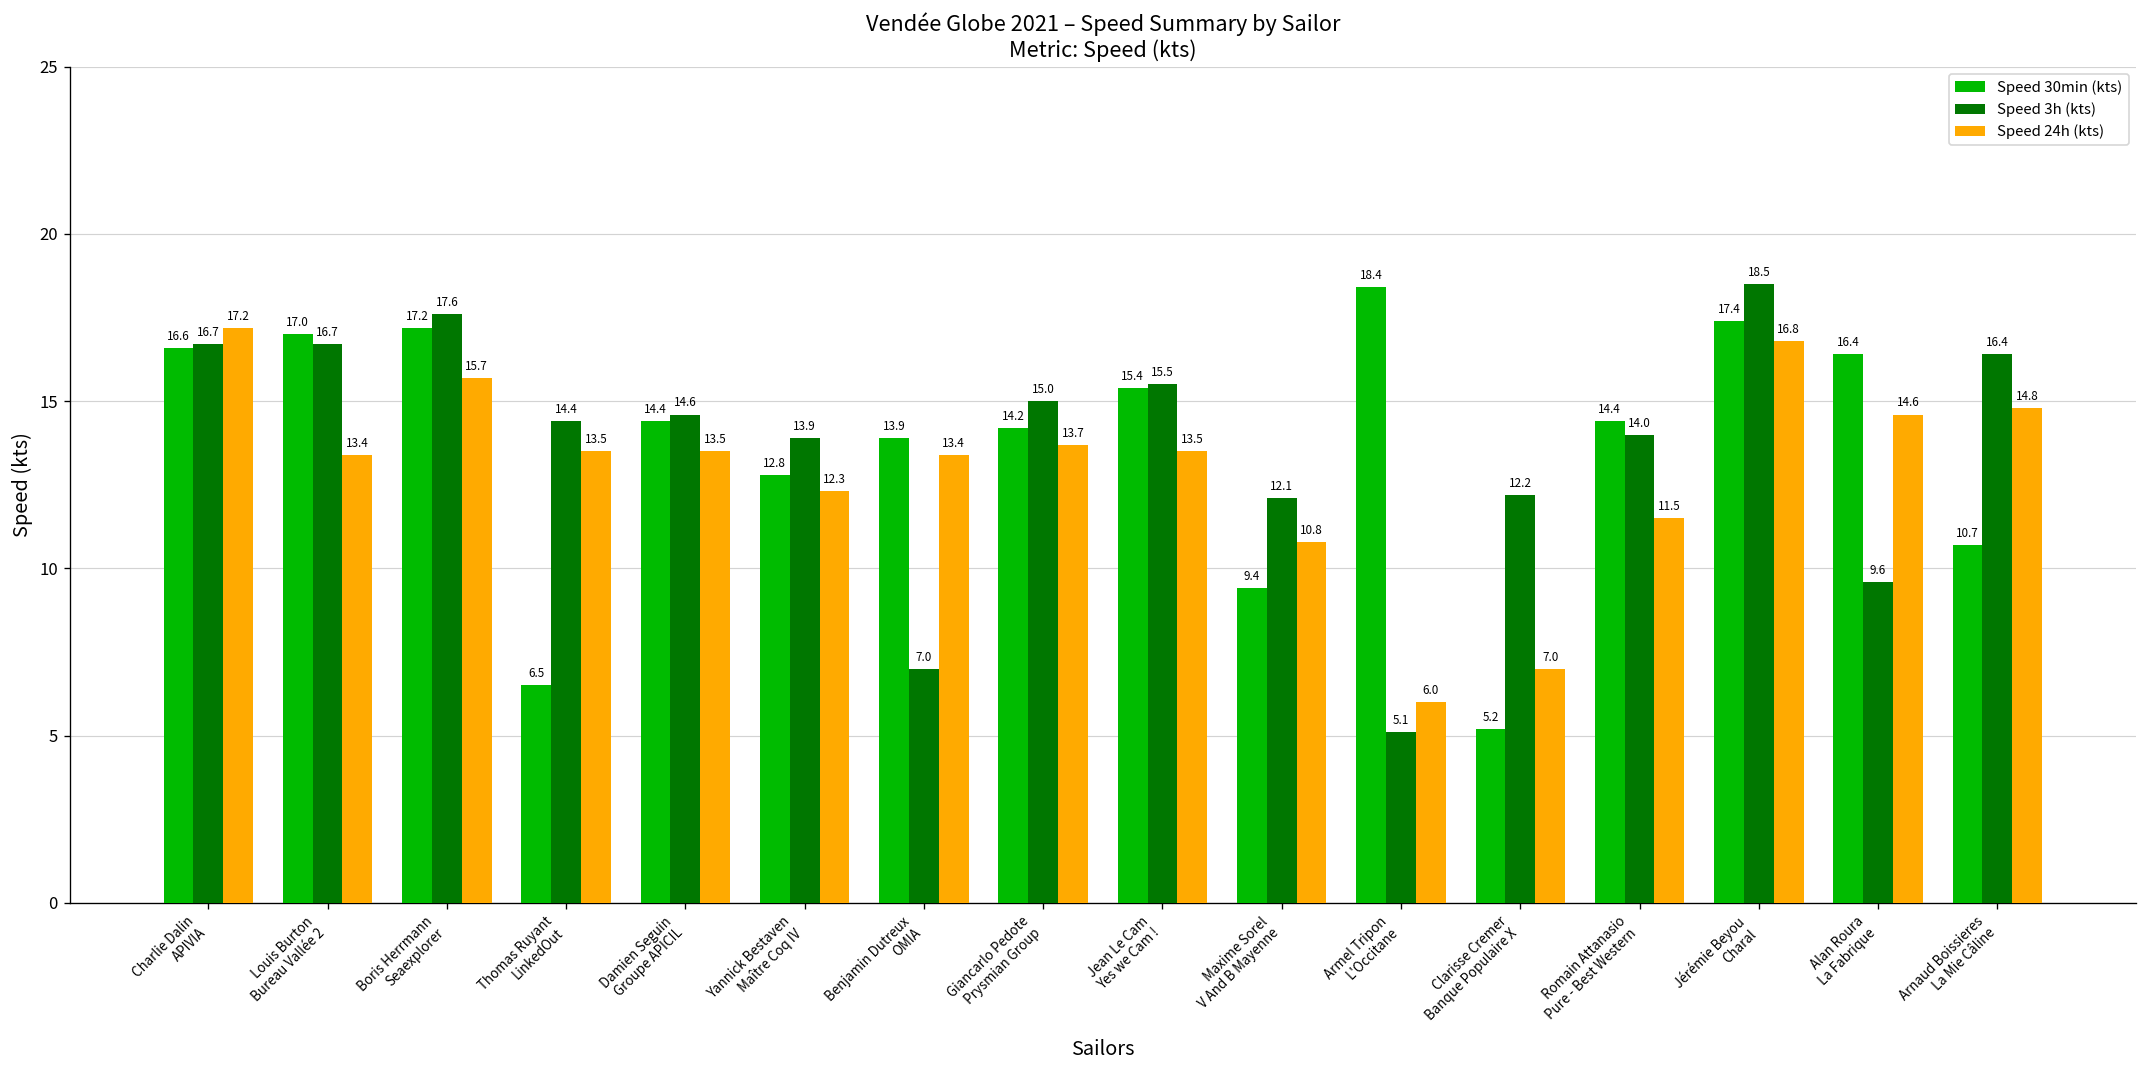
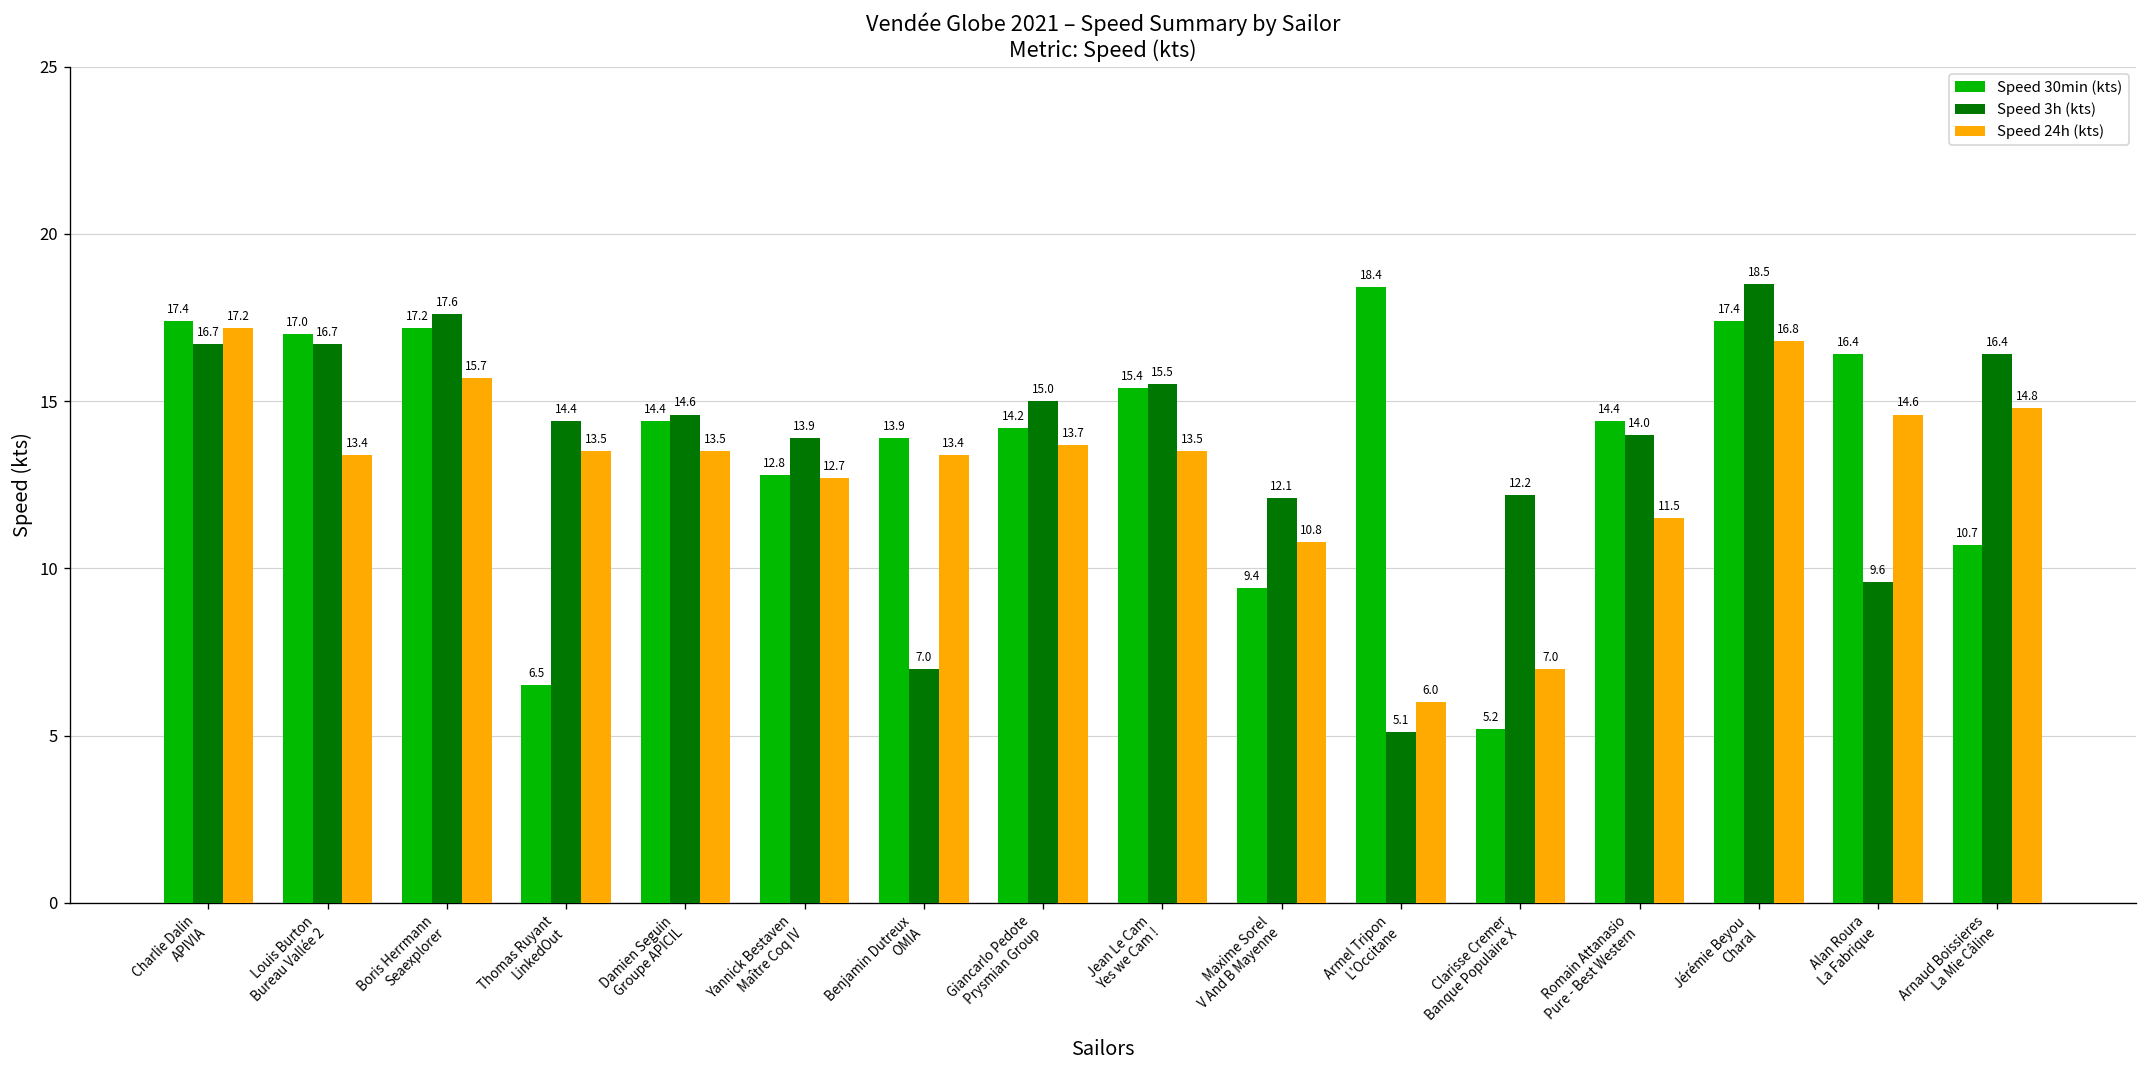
  {
    "Speed 30min (kts)": {
-     "Charlie Dalin APIVIA": 16.6,
+     "Charlie Dalin APIVIA": 17.4,
      "Louis Burton Bureau Vallée 2": 17.0,
      "Boris Herrmann Seaexplorer": 17.2,
      "Thomas Ruyant LinkedOut": 6.5,
      "Damien Seguin Groupe APICIL": 14.4,
      "Yannick Bestaven Maître Coq IV": 12.8,
      "Benjamin Dutreux OMIA": 13.9,
      "Giancarlo Pedote Prysmian Group": 14.2,
      "Jean Le Cam Yes we Cam !": 15.4,
      "Maxime Sorel V And B Mayenne": 9.4,
      "Armel Tripon L'Occitane": 18.4,
      "Clarisse Cremer Banque Populaire X": 5.2,
      "Romain Attanasio Pure - Best Western": 14.4,
      "Jérémie Beyou Charal": 17.4,
      "Alan Roura La Fabrique": 16.4,
      "Arnaud Boissieres La Mie Câline": 10.7
    },
    "Speed 3h (kts)": {
      "Charlie Dalin APIVIA": 16.7,
      "Louis Burton Bureau Vallée 2": 16.7,
      "Boris Herrmann Seaexplorer": 17.6,
      "Thomas Ruyant LinkedOut": 14.4,
      "Damien Seguin Groupe APICIL": 14.6,
      "Yannick Bestaven Maître Coq IV": 13.9,
      "Benjamin Dutreux OMIA": 7.0,
      "Giancarlo Pedote Prysmian Group": 15.0,
      "Jean Le Cam Yes we Cam !": 15.5,
      "Maxime Sorel V And B Mayenne": 12.1,
      "Armel Tripon L'Occitane": 5.1,
      "Clarisse Cremer Banque Populaire X": 12.2,
      "Romain Attanasio Pure - Best Western": 14.0,
      "Jérémie Beyou Charal": 18.5,
      "Alan Roura La Fabrique": 9.6,
      "Arnaud Boissieres La Mie Câline": 16.4
    },
    "Speed 24h (kts)": {
      "Charlie Dalin APIVIA": 17.2,
      "Louis Burton Bureau Vallée 2": 13.4,
      "Boris Herrmann Seaexplorer": 15.7,
      "Thomas Ruyant LinkedOut": 13.5,
      "Damien Seguin Groupe APICIL": 13.5,
-     "Yannick Bestaven Maître Coq IV": 12.3,
+     "Yannick Bestaven Maître Coq IV": 12.7,
      "Benjamin Dutreux OMIA": 13.4,
      "Giancarlo Pedote Prysmian Group": 13.7,
      "Jean Le Cam Yes we Cam !": 13.5,
      "Maxime Sorel V And B Mayenne": 10.8,
      "Armel Tripon L'Occitane": 6.0,
      "Clarisse Cremer Banque Populaire X": 7.0,
      "Romain Attanasio Pure - Best Western": 11.5,
      "Jérémie Beyou Charal": 16.8,
      "Alan Roura La Fabrique": 14.6,
      "Arnaud Boissieres La Mie Câline": 14.8
    }
  }
